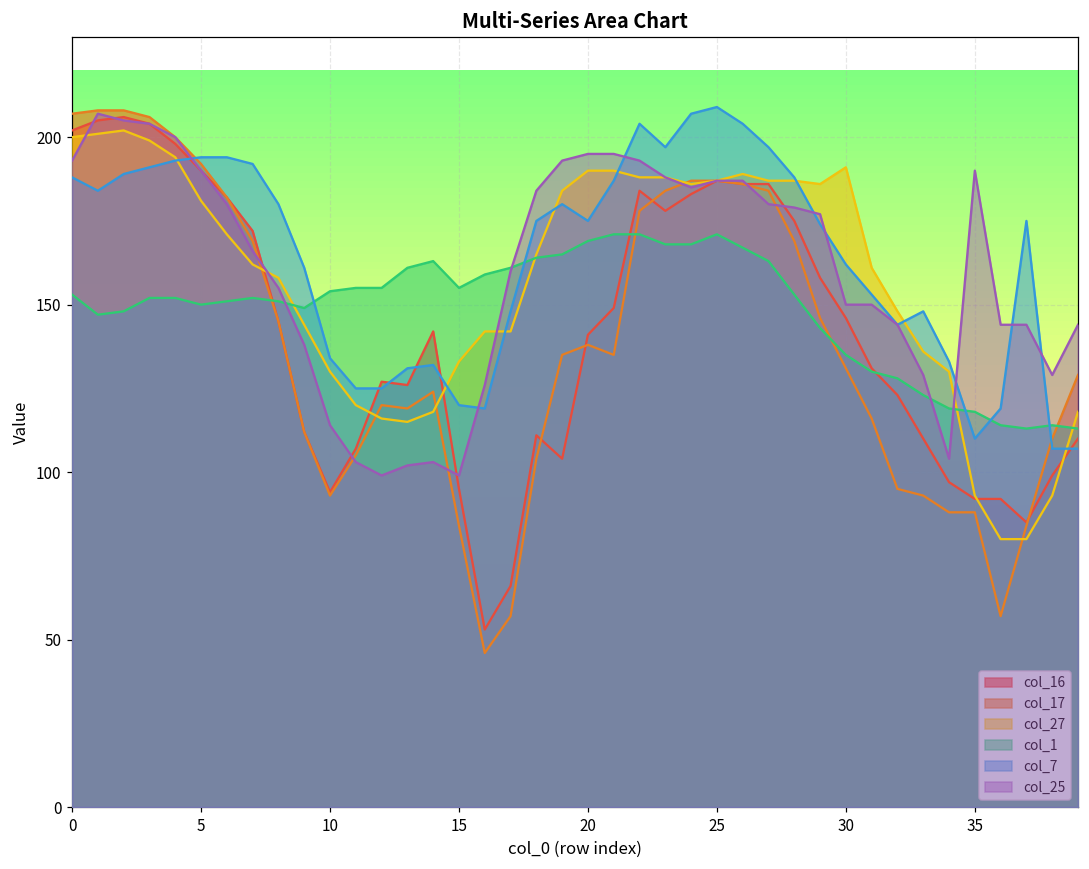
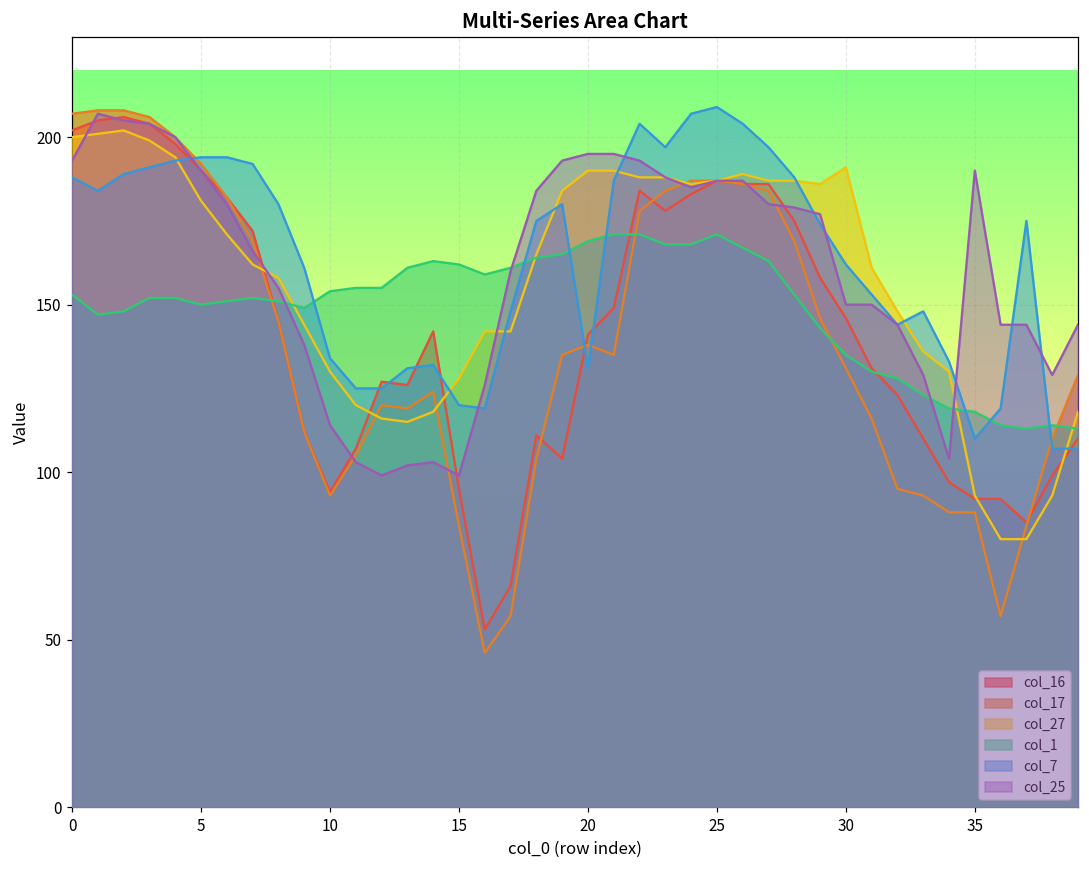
  {
    "col_27": {
      "0": 200,
      "5": 181,
      "10": 130,
-     "15": 133,
+     "15": 128,
      "20": 190,
      "30": 191,
      "35": 93
    },
    "col_1": {
      "0": 153,
      "5": 150,
      "10": 154,
-     "15": 155,
+     "15": 162,
      "20": 169,
      "25": 171,
      "30": 135,
      "35": 118
    },
    "col_7": {
      "0": 188,
      "5": 194,
      "10": 134,
      "15": 120,
-     "20": 175,
+     "20": 131,
      "25": 209,
      "30": 162,
      "35": 110
    },
    "col_25": {
      "0": 193,
      "10": 114,
      "15": 99,
      "20": 195,
      "30": 150,
      "35": 190
    }
  }
